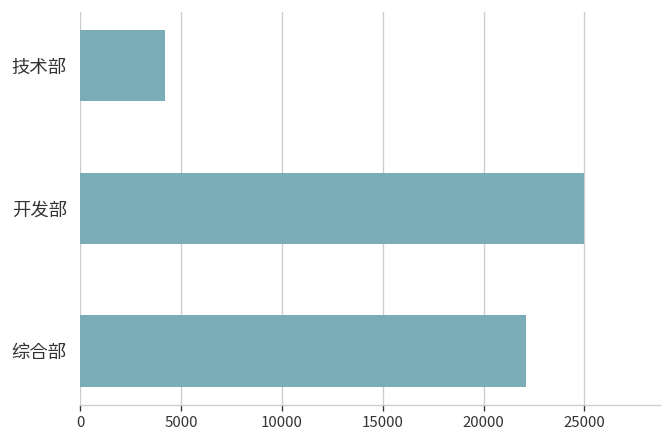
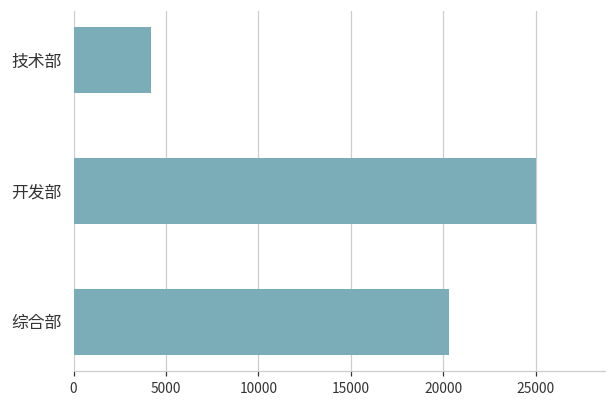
  {
    "技术部": 4200,
    "开发部": 25000,
-   "综合部": 22100
+   "综合部": 20300
  }
